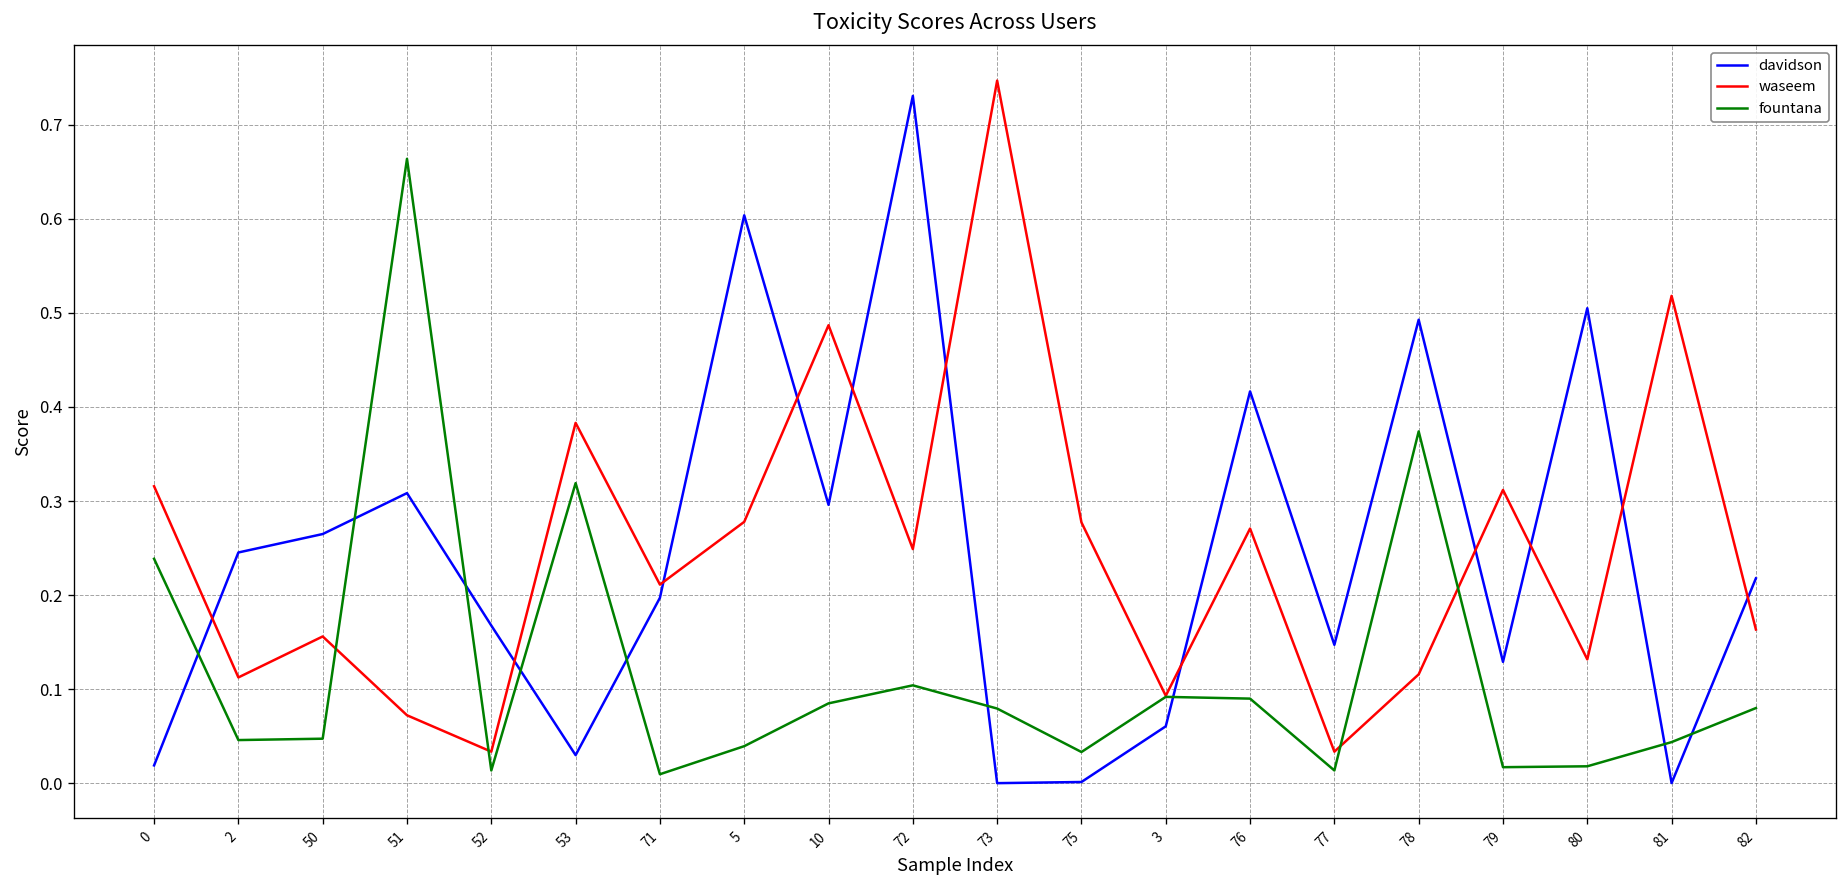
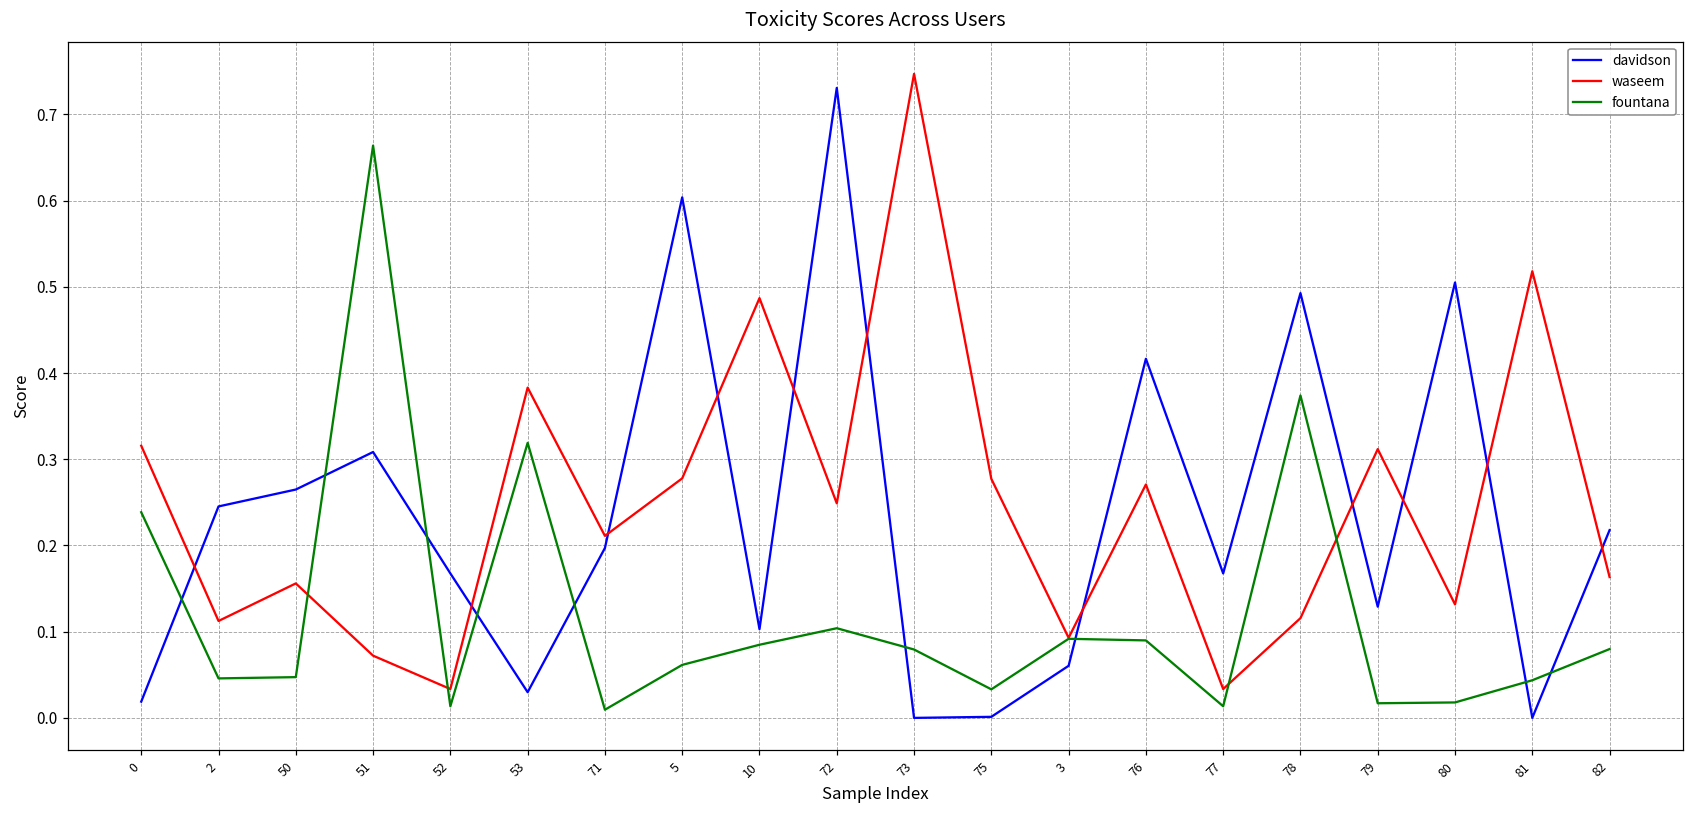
  {
    "davidson": {
      "0": 0.02,
      "2": 0.25,
      "50": 0.26,
      "51": 0.31,
      "52": 0.17,
      "53": 0.03,
      "71": 0.20,
      "5": 0.60,
-     "10": 0.30,
+     "10": 0.10,
      "72": 0.73,
      "73": 0.00,
      "75": 0.00,
      "3": 0.06,
      "76": 0.42,
-     "77": 0.15,
+     "77": 0.17,
      "78": 0.49,
      "79": 0.13,
      "80": 0.50,
      "81": 0.00,
      "82": 0.22
    },
    "waseem": {
      "0": 0.32,
      "2": 0.11,
      "50": 0.16,
      "51": 0.07,
      "52": 0.03,
      "53": 0.38,
      "71": 0.21,
      "5": 0.28,
      "10": 0.49,
      "72": 0.25,
      "73": 0.75,
      "75": 0.28,
      "76": 0.27,
      "77": 0.03,
      "78": 0.12,
      "79": 0.31,
      "80": 0.13,
      "81": 0.52,
      "82": 0.16
    },
    "fountana": {
      "0": 0.24,
      "2": 0.05,
      "50": 0.05,
      "51": 0.66,
      "52": 0.01,
      "53": 0.32,
      "71": 0.01,
-     "5": 0.04,
+     "5": 0.06,
      "10": 0.08,
      "72": 0.10,
      "73": 0.08,
      "75": 0.03,
      "76": 0.09,
      "77": 0.01,
      "78": 0.37,
      "79": 0.02,
      "80": 0.02,
      "81": 0.04,
      "82": 0.08
    }
  }
